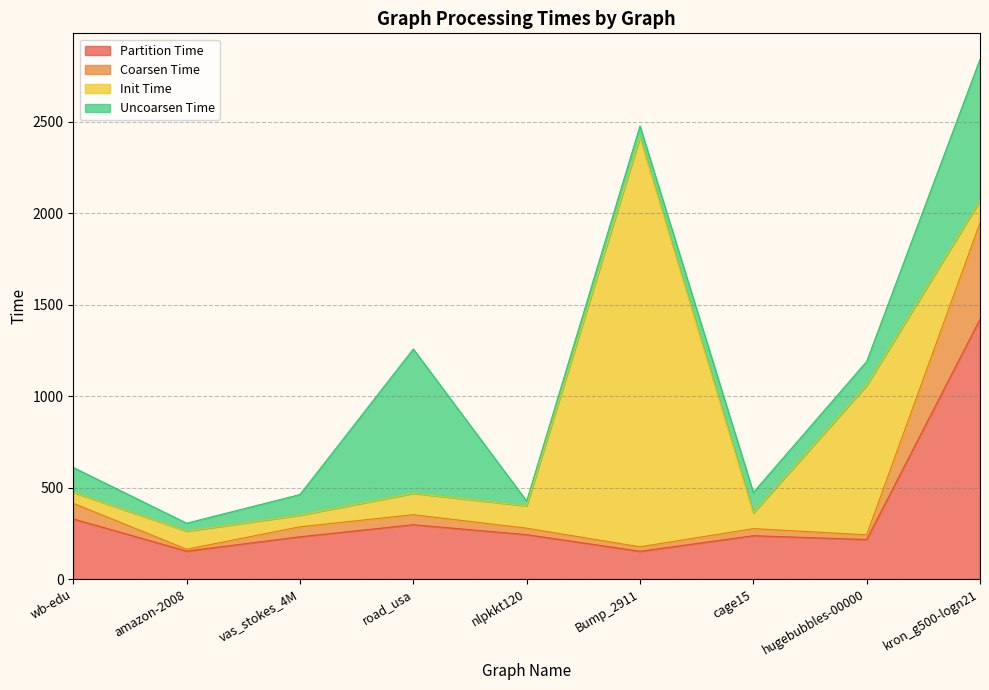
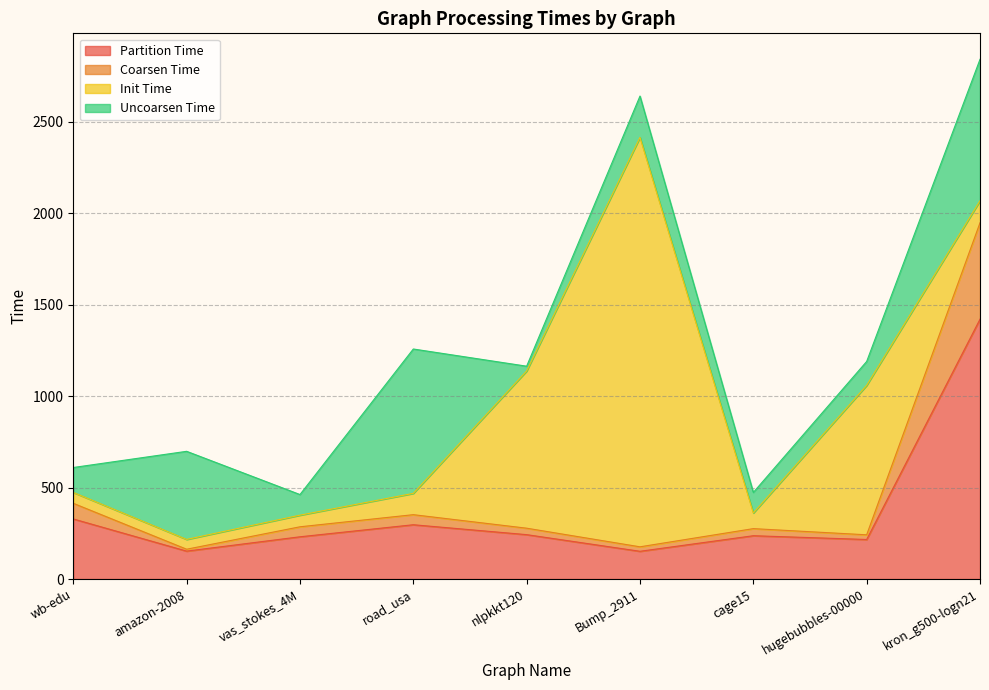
  {
    "Init Time": {
      "wb-edu": 60,
-     "amazon-2008": 100,
+     "amazon-2008": 50,
      "vas_stokes_4M": 60,
      "road_usa": 120,
-     "nlpkkt120": 120,
+     "nlpkkt120": 860,
      "Bump_2911": 2240,
      "cage15": 90,
      "hugebubbles-00000": 820,
      "kron_g500-logn21": 120
    },
    "Uncoarsen Time": {
      "wb-edu": 140,
-     "amazon-2008": 40,
+     "amazon-2008": 480,
      "vas_stokes_4M": 110,
      "road_usa": 790,
      "nlpkkt120": 30,
-     "Bump_2911": 60,
+     "Bump_2911": 230,
      "cage15": 110,
      "hugebubbles-00000": 130,
      "kron_g500-logn21": 770
    }
  }
